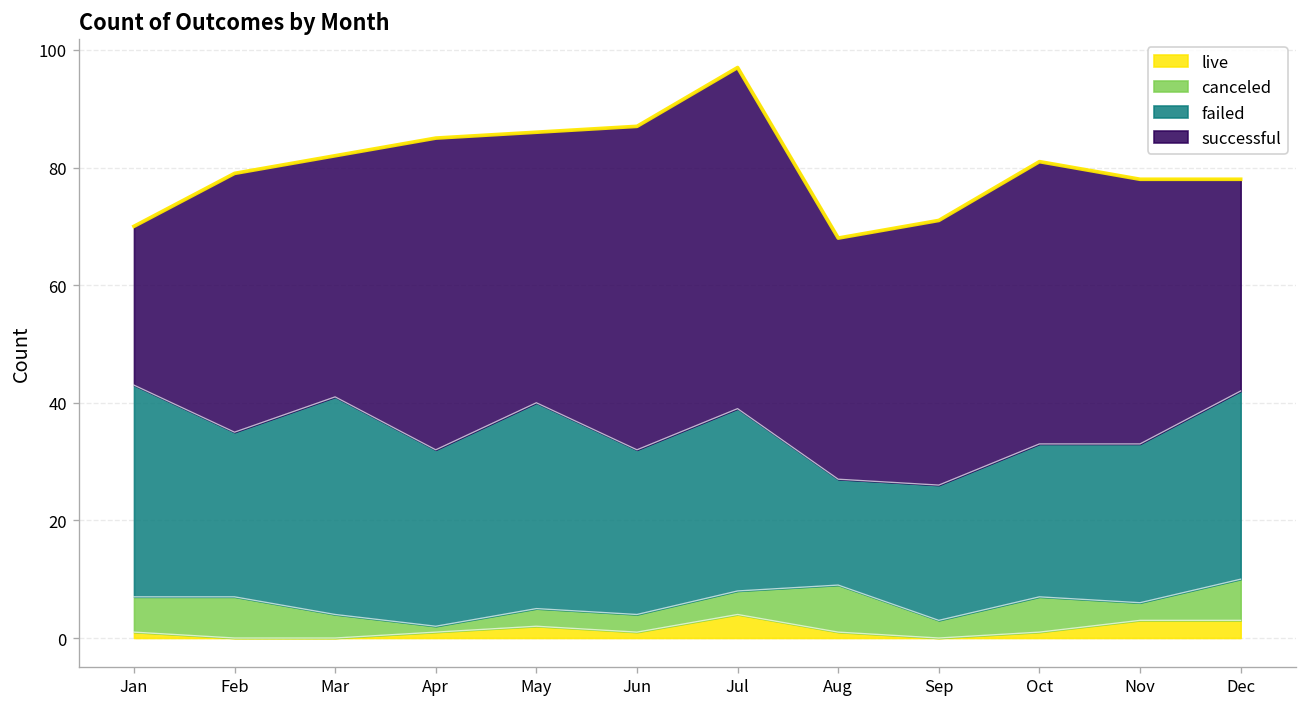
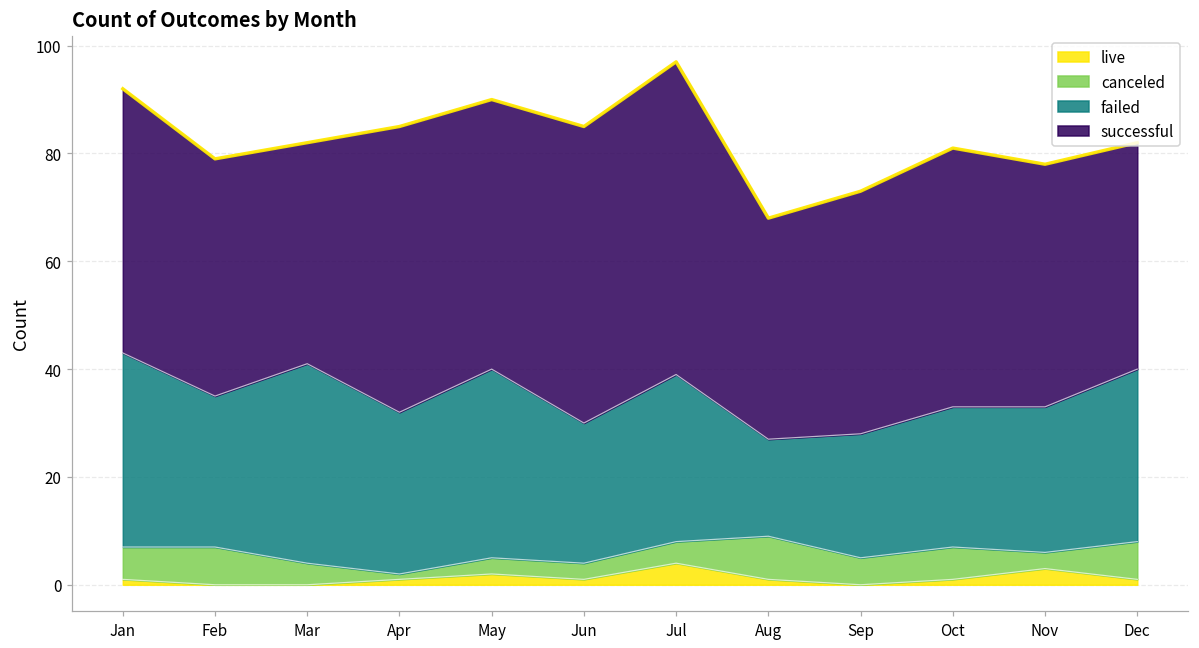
  {
    "live": {
      "Jan": 1,
      "Feb": 0,
      "Mar": 0,
      "Apr": 1,
      "May": 2,
      "Jun": 1,
      "Jul": 4,
      "Aug": 1,
      "Sep": 0,
      "Oct": 1,
      "Nov": 3,
-     "Dec": 3
+     "Dec": 1
    },
    "canceled": {
      "Jan": 6,
      "Feb": 7,
      "Mar": 4,
      "Apr": 1,
      "May": 3,
      "Jun": 3,
      "Jul": 4,
      "Aug": 8,
-     "Sep": 3,
+     "Sep": 5,
      "Oct": 6,
      "Nov": 3,
      "Dec": 7
    },
    "failed": {
      "Jan": 36,
      "Feb": 28,
      "Mar": 37,
      "Apr": 30,
      "May": 35,
-     "Jun": 28,
+     "Jun": 26,
      "Jul": 31,
      "Aug": 18,
      "Sep": 23,
      "Oct": 26,
      "Nov": 27,
      "Dec": 32
    },
    "successful": {
-     "Jan": 27,
+     "Jan": 49,
      "Feb": 44,
      "Mar": 41,
      "Apr": 53,
-     "May": 46,
+     "May": 50,
      "Jun": 55,
      "Jul": 58,
      "Aug": 41,
      "Sep": 45,
      "Oct": 48,
      "Nov": 45,
-     "Dec": 36
+     "Dec": 42
    }
  }
